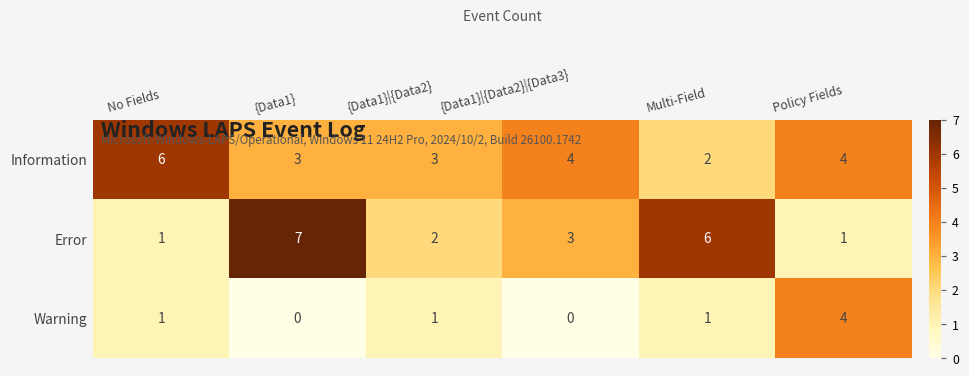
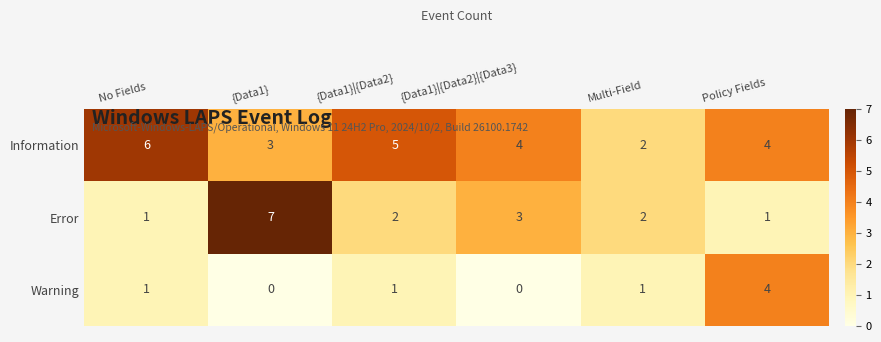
  {
    "Information": {
      "No Fields": 6,
      "{Data1}": 3,
-     "{Data1}|{Data2}": 3,
+     "{Data1}|{Data2}": 5,
      "{Data1}|{Data2}|{Data3}": 4,
      "Multi-Field": 2,
      "Policy Fields": 4
    },
    "Error": {
      "No Fields": 1,
      "{Data1}": 7,
      "{Data1}|{Data2}": 2,
      "{Data1}|{Data2}|{Data3}": 3,
-     "Multi-Field": 6,
+     "Multi-Field": 2,
      "Policy Fields": 1
    },
    "Warning": {
      "No Fields": 1,
      "{Data1}": 0,
      "{Data1}|{Data2}": 1,
      "{Data1}|{Data2}|{Data3}": 0,
      "Multi-Field": 1,
      "Policy Fields": 4
    }
  }
